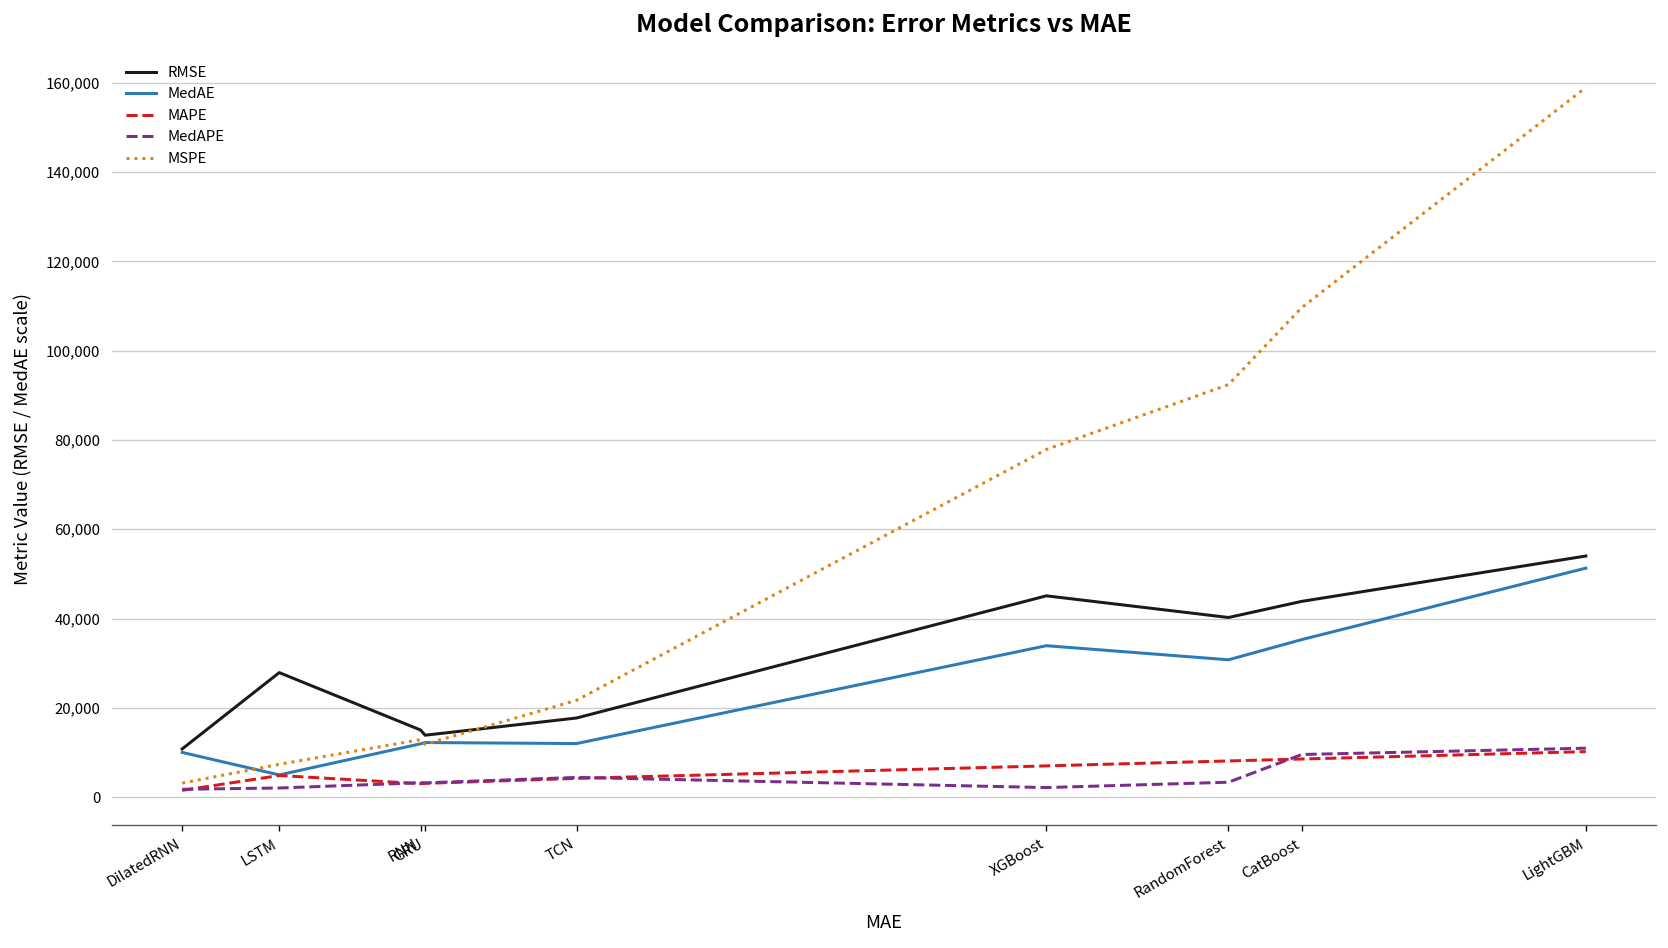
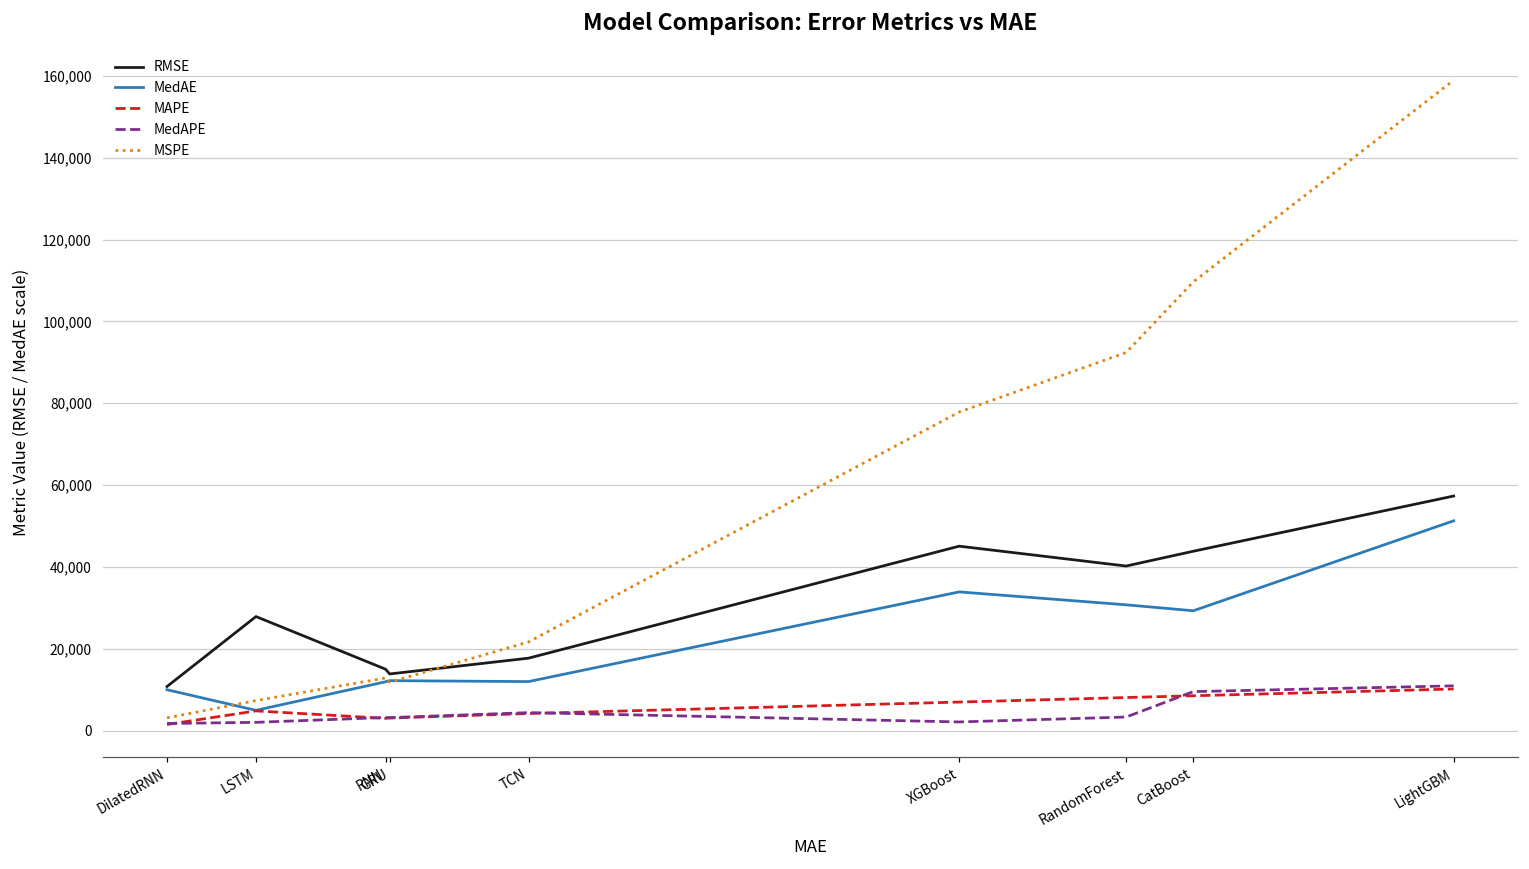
  {
    "RMSE": {
      "DilatedRNN": "11,000",
      "LSTM": "28,000",
      "RNN": "15,000",
      "GRU": "14,000",
      "TCN": "18,000",
      "XGBoost": "45,000",
      "RandomForest": "40,000",
      "CatBoost": "44,000",
-     "LightGBM": "54,000"
+     "LightGBM": "57,000"
    },
    "MedAE": {
      "DilatedRNN": "10,000",
      "RNN": "12,000",
      "TCN": "12,000",
      "XGBoost": "34,000",
      "RandomForest": "31,000",
-     "CatBoost": "35,000",
+     "CatBoost": "29,000",
      "LightGBM": "51,000"
    },
    "MAPE": {
      "XGBoost": "7,000",
      "RandomForest": "8,000",
      "CatBoost": "9,000",
      "LightGBM": "10,000"
    },
    "MedAPE": {
      "LSTM": "2,000",
      "XGBoost": "2,000",
      "RandomForest": "3,000",
      "CatBoost": "10,000",
      "LightGBM": "11,000"
    },
    "MSPE": {
      "DilatedRNN": "3,000",
      "LSTM": "7,000",
      "RNN": "13,000",
      "TCN": "22,000",
      "XGBoost": "78,000",
      "RandomForest": "92,000",
      "CatBoost": "110,000",
      "LightGBM": "159,000"
    }
  }
